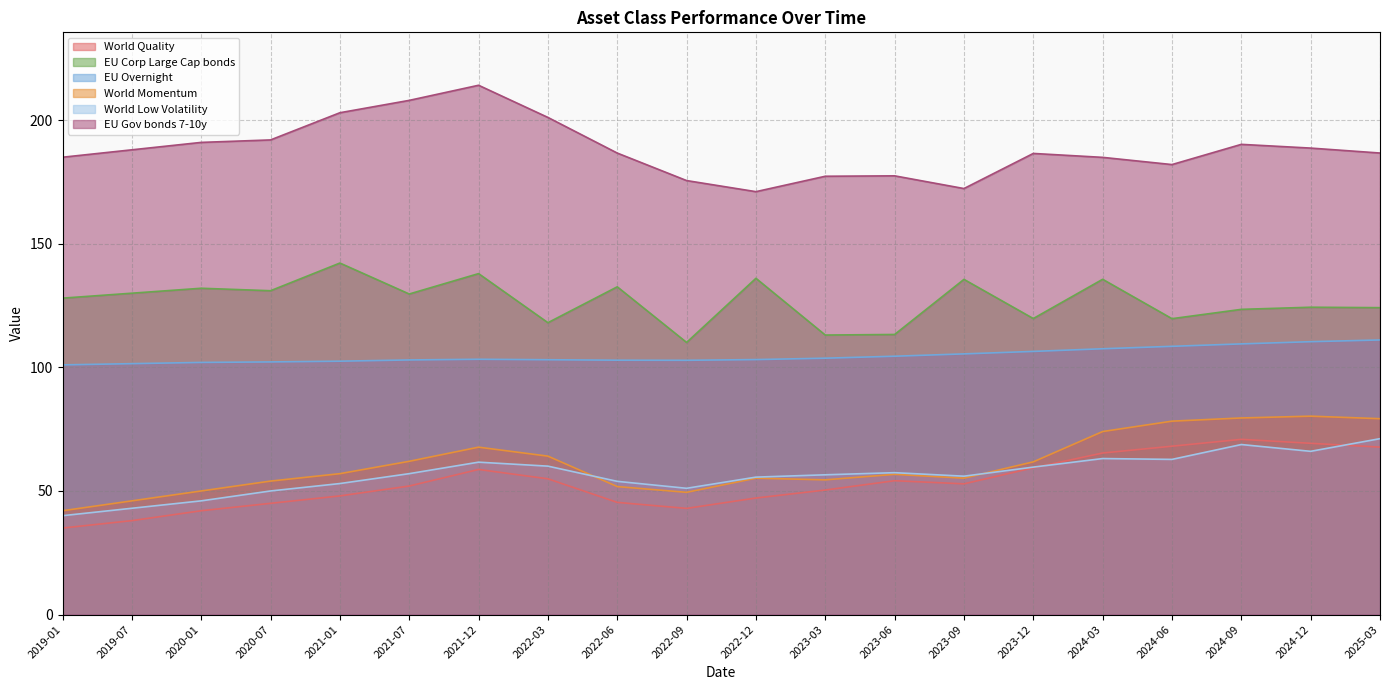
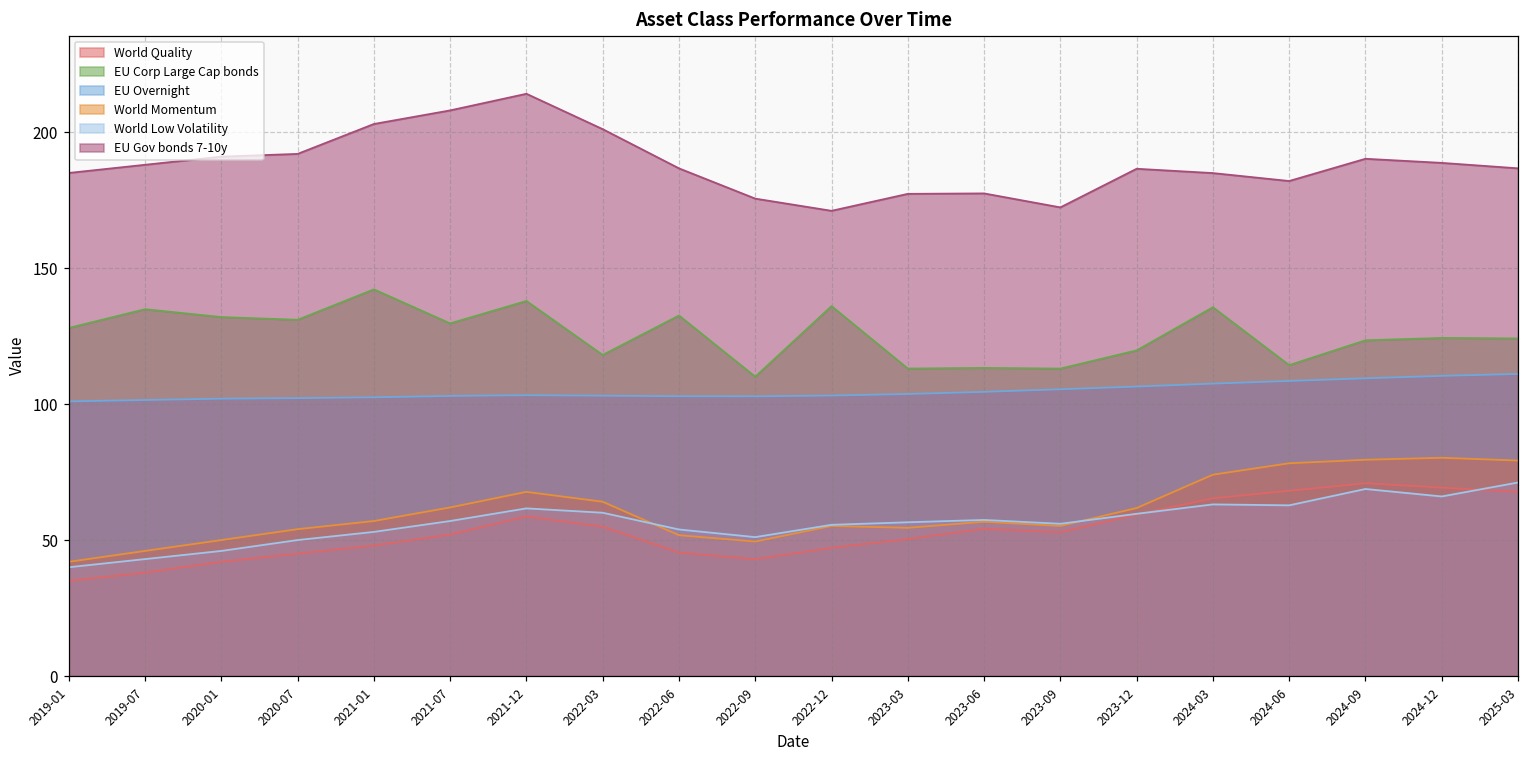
  {
    "EU Corp Large Cap bonds": {
      "2019-01": 128,
-     "2019-07": 130,
+     "2019-07": 135,
      "2020-01": 132,
      "2020-07": 131,
      "2021-01": 142,
      "2021-07": 130,
      "2021-12": 138,
      "2022-03": 118,
      "2022-06": 133,
      "2022-09": 110,
      "2022-12": 136,
      "2023-03": 113,
      "2023-06": 113,
-     "2023-09": 136,
+     "2023-09": 113,
      "2023-12": 120,
      "2024-03": 136,
-     "2024-06": 120,
+     "2024-06": 114,
      "2024-09": 123,
      "2024-12": 124,
      "2025-03": 124
    }
  }
